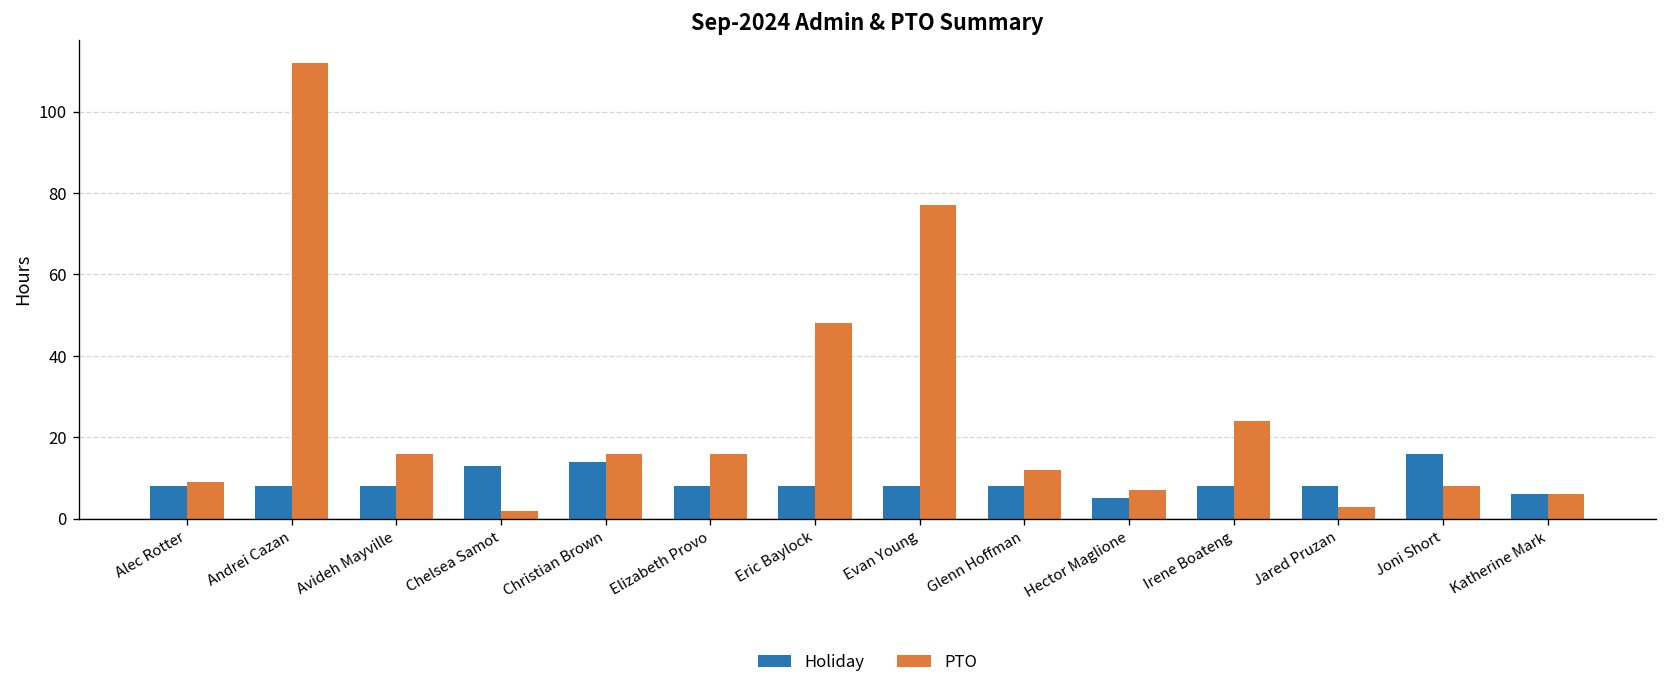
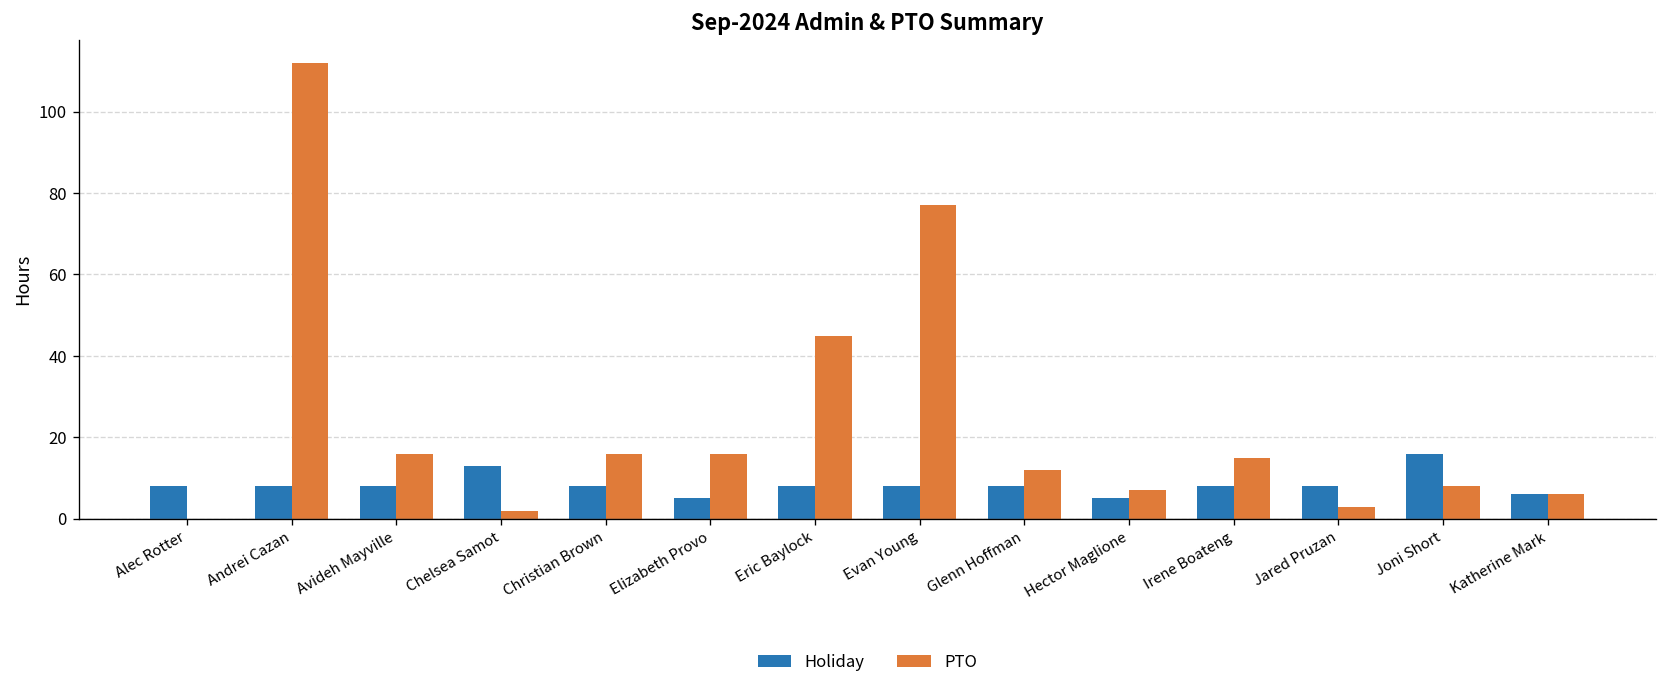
  {
    "Holiday": {
      "Alec Rotter": 8,
      "Andrei Cazan": 8,
      "Avideh Mayville": 8,
      "Chelsea Samot": 13,
-     "Christian Brown": 14,
-     "Elizabeth Provo": 8,
+     "Christian Brown": 8,
+     "Elizabeth Provo": 5,
      "Eric Baylock": 8,
      "Evan Young": 8,
      "Glenn Hoffman": 8,
      "Hector Maglione": 5,
      "Irene Boateng": 8,
      "Jared Pruzan": 8,
      "Joni Short": 16,
      "Katherine Mark": 6
    },
    "PTO": {
-     "Alec Rotter": 9,
+     "Alec Rotter": 0,
      "Andrei Cazan": 112,
      "Avideh Mayville": 16,
      "Chelsea Samot": 2,
      "Christian Brown": 16,
      "Elizabeth Provo": 16,
-     "Eric Baylock": 48,
+     "Eric Baylock": 45,
      "Evan Young": 77,
      "Glenn Hoffman": 12,
      "Hector Maglione": 7,
-     "Irene Boateng": 24,
+     "Irene Boateng": 15,
      "Jared Pruzan": 3,
      "Joni Short": 8,
      "Katherine Mark": 6
    }
  }
